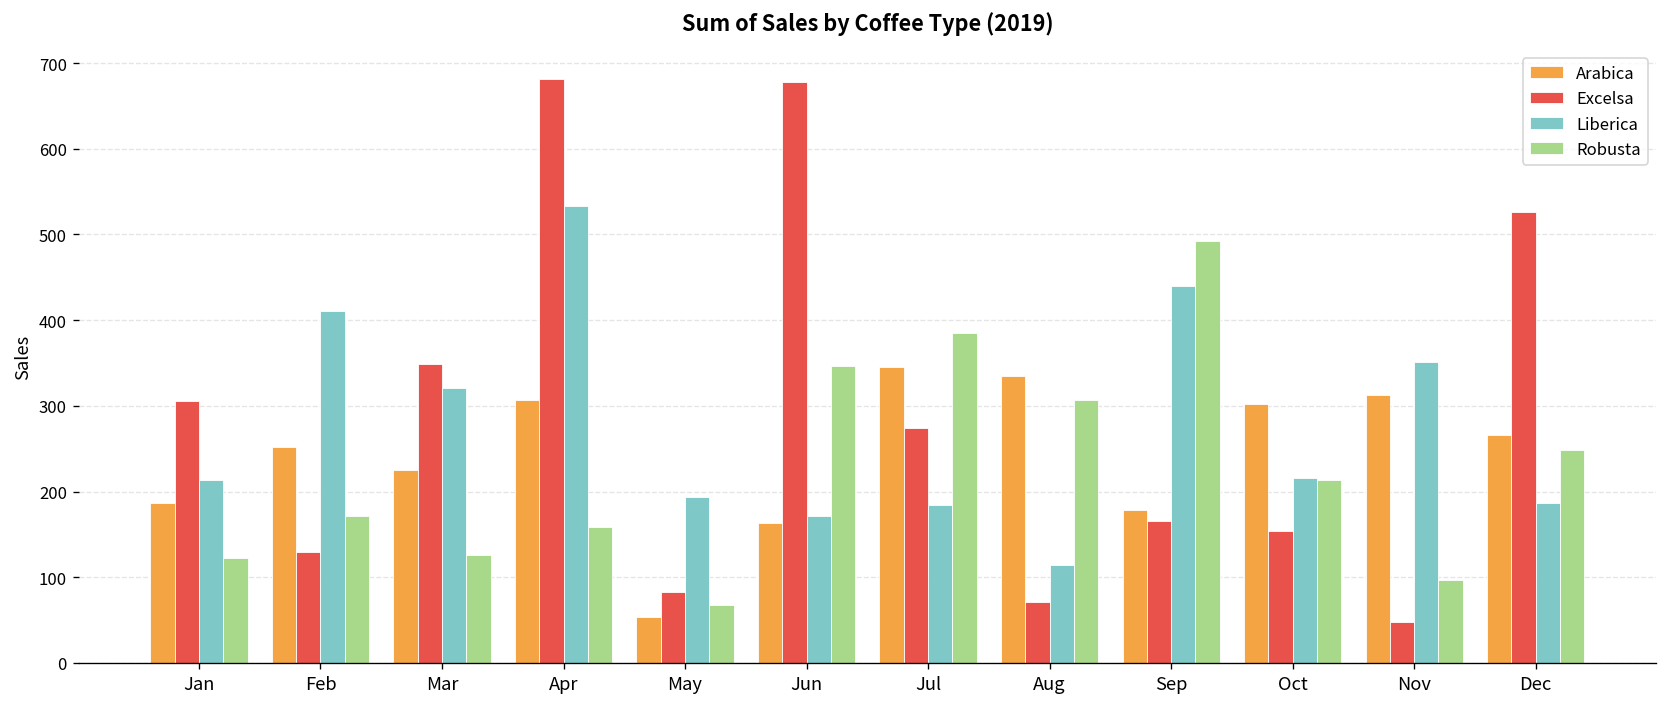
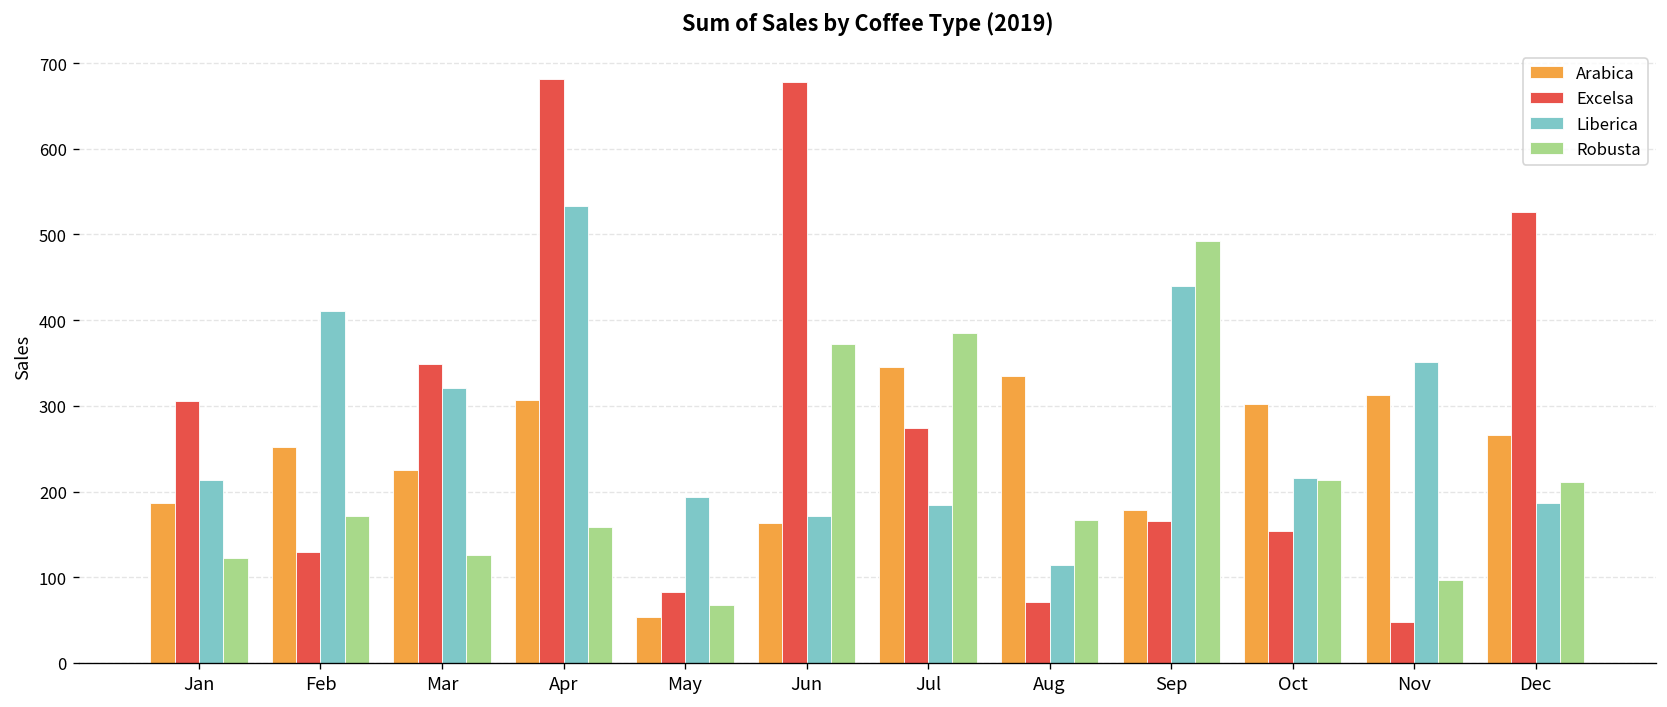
  {
    "Arabica": {
      "Jan": 190,
      "Feb": 250,
      "Mar": 220,
      "Apr": 310,
      "May": 50,
      "Jun": 160,
      "Jul": 350,
      "Aug": 330,
      "Sep": 180,
      "Oct": 300,
      "Nov": 310,
      "Dec": 270
    },
    "Excelsa": {
      "Jan": 310,
      "Feb": 130,
      "Mar": 350,
      "Apr": 680,
      "May": 80,
      "Jun": 680,
      "Jul": 270,
      "Aug": 70,
      "Sep": 170,
      "Oct": 150,
      "Nov": 50,
      "Dec": 530
    },
    "Liberica": {
      "Jan": 210,
      "Feb": 410,
      "Mar": 320,
      "Apr": 530,
      "May": 190,
      "Jun": 170,
      "Jul": 180,
      "Aug": 110,
      "Sep": 440,
      "Oct": 220,
      "Nov": 350,
      "Dec": 190
    },
    "Robusta": {
      "Jan": 120,
      "Feb": 170,
      "Mar": 130,
      "Apr": 160,
      "May": 70,
-     "Jun": 350,
+     "Jun": 370,
      "Jul": 390,
-     "Aug": 310,
+     "Aug": 170,
      "Sep": 490,
      "Oct": 210,
      "Nov": 100,
-     "Dec": 250
+     "Dec": 210
    }
  }
